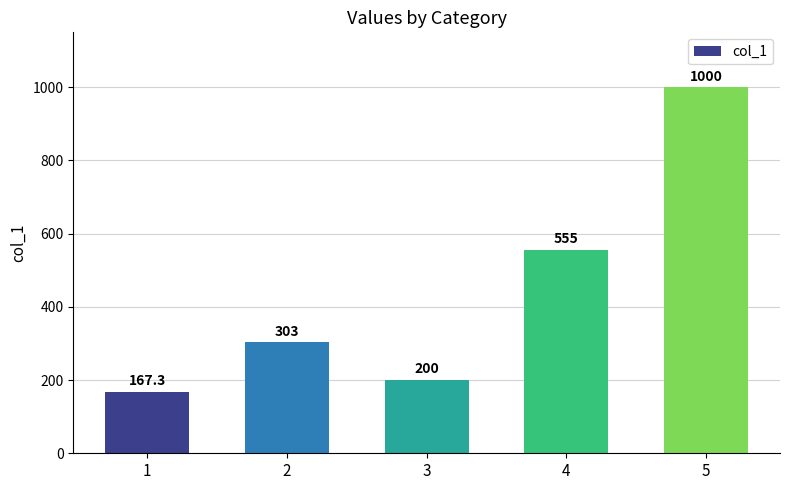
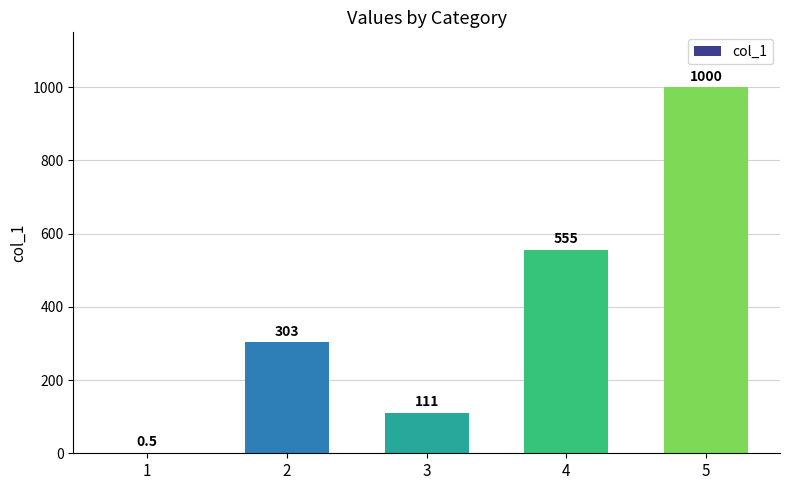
  {
-   "1": 167.3,
+   "1": 0.5,
    "2": 303,
-   "3": 200,
+   "3": 111,
    "4": 555,
    "5": 1000
  }
